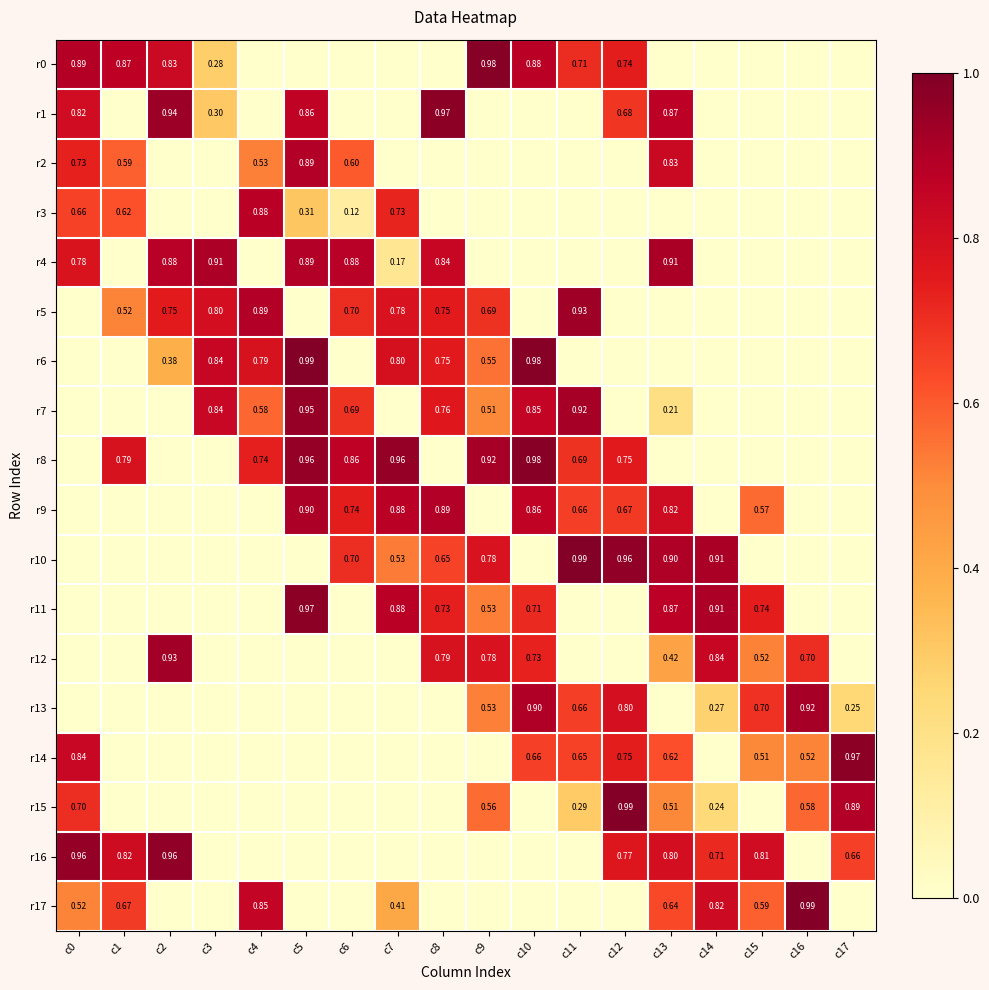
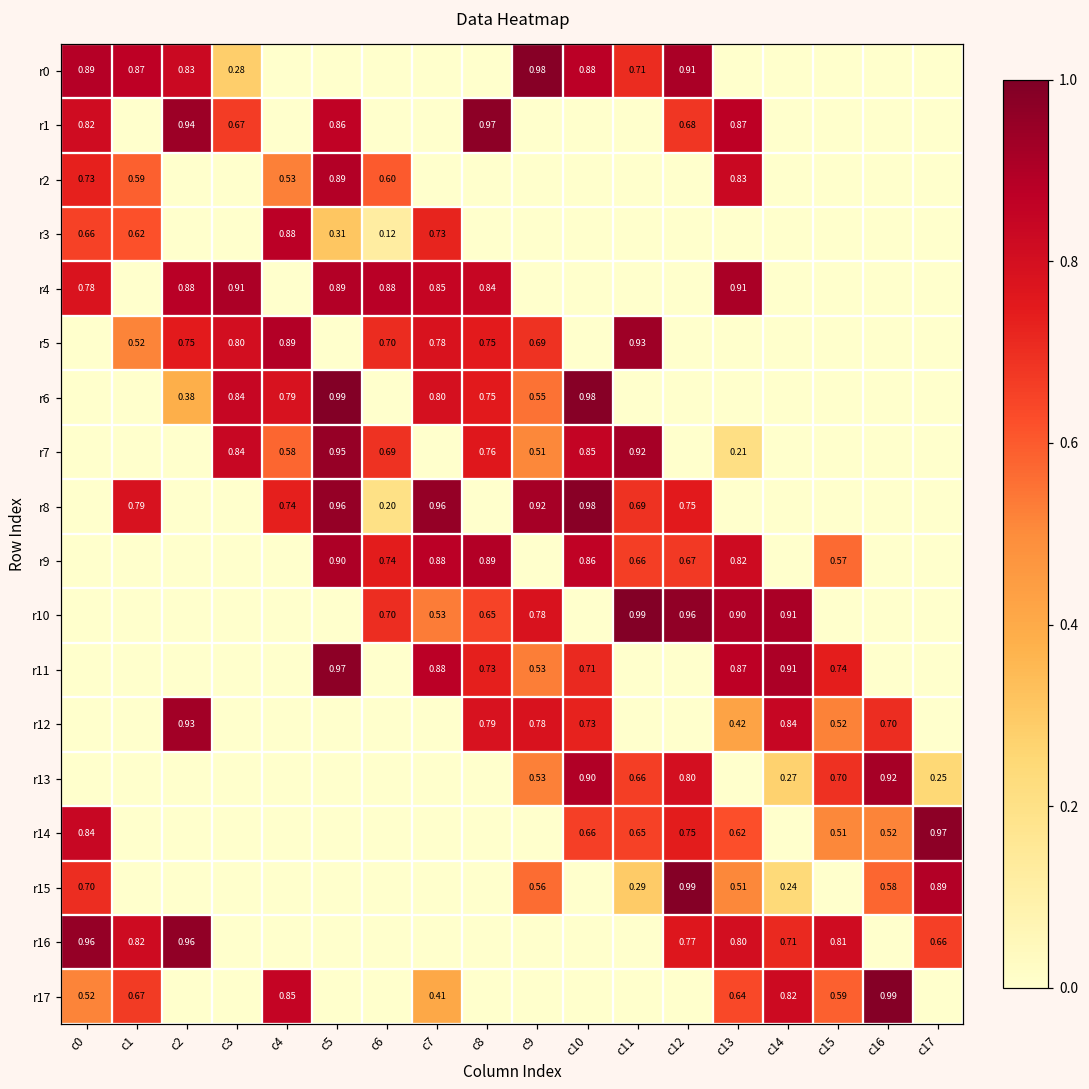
  {
    "r0": {
      "c0": 0.89,
      "c1": 0.87,
      "c2": 0.83,
      "c3": 0.28,
      "c9": 0.98,
      "c10": 0.88,
      "c11": 0.71,
-     "c12": 0.74
+     "c12": 0.91
    },
    "r1": {
      "c0": 0.82,
      "c2": 0.94,
-     "c3": 0.30,
+     "c3": 0.67,
      "c5": 0.86,
      "c8": 0.97,
      "c12": 0.68,
      "c13": 0.87
    },
    "r2": {
      "c0": 0.73,
      "c1": 0.59,
      "c4": 0.53,
      "c5": 0.89,
      "c6": 0.60,
      "c13": 0.83
    },
    "r3": {
      "c0": 0.66,
      "c1": 0.62,
      "c4": 0.88,
      "c5": 0.31,
      "c6": 0.12,
      "c7": 0.73
    },
    "r4": {
      "c0": 0.78,
      "c2": 0.88,
      "c3": 0.91,
      "c5": 0.89,
      "c6": 0.88,
-     "c7": 0.17,
+     "c7": 0.85,
      "c8": 0.84,
      "c13": 0.91
    },
    "r5": {
      "c1": 0.52,
      "c2": 0.75,
      "c3": 0.80,
      "c4": 0.89,
      "c6": 0.70,
      "c7": 0.78,
      "c8": 0.75,
      "c9": 0.69,
      "c11": 0.93
    },
    "r6": {
      "c2": 0.38,
      "c3": 0.84,
      "c4": 0.79,
      "c5": 0.99,
      "c7": 0.80,
      "c8": 0.75,
      "c9": 0.55,
      "c10": 0.98
    },
    "r7": {
      "c3": 0.84,
      "c4": 0.58,
      "c5": 0.95,
      "c6": 0.69,
      "c8": 0.76,
      "c9": 0.51,
      "c10": 0.85,
      "c11": 0.92,
      "c13": 0.21
    },
    "r8": {
      "c1": 0.79,
      "c4": 0.74,
      "c5": 0.96,
-     "c6": 0.86,
+     "c6": 0.20,
      "c7": 0.96,
      "c9": 0.92,
      "c10": 0.98,
      "c11": 0.69,
      "c12": 0.75
    },
    "r9": {
      "c5": 0.90,
      "c6": 0.74,
      "c7": 0.88,
      "c8": 0.89,
      "c10": 0.86,
      "c11": 0.66,
      "c12": 0.67,
      "c13": 0.82,
      "c15": 0.57
    },
    "r10": {
      "c6": 0.70,
      "c7": 0.53,
      "c8": 0.65,
      "c9": 0.78,
      "c11": 0.99,
      "c12": 0.96,
      "c13": 0.90,
      "c14": 0.91
    },
    "r11": {
      "c5": 0.97,
      "c7": 0.88,
      "c8": 0.73,
      "c9": 0.53,
      "c10": 0.71,
      "c13": 0.87,
      "c14": 0.91,
      "c15": 0.74
    },
    "r12": {
      "c2": 0.93,
      "c8": 0.79,
      "c9": 0.78,
      "c10": 0.73,
      "c13": 0.42,
      "c14": 0.84,
      "c15": 0.52,
      "c16": 0.70
    },
    "r13": {
      "c9": 0.53,
      "c10": 0.90,
      "c11": 0.66,
      "c12": 0.80,
      "c14": 0.27,
      "c15": 0.70,
      "c16": 0.92,
      "c17": 0.25
    },
    "r14": {
      "c0": 0.84,
      "c10": 0.66,
      "c11": 0.65,
      "c12": 0.75,
      "c13": 0.62,
      "c15": 0.51,
      "c16": 0.52,
      "c17": 0.97
    },
    "r15": {
      "c0": 0.70,
      "c9": 0.56,
      "c11": 0.29,
      "c12": 0.99,
      "c13": 0.51,
      "c14": 0.24,
      "c16": 0.58,
      "c17": 0.89
    },
    "r16": {
      "c0": 0.96,
      "c1": 0.82,
      "c2": 0.96,
      "c12": 0.77,
      "c13": 0.80,
      "c14": 0.71,
      "c15": 0.81,
      "c17": 0.66
    },
    "r17": {
      "c0": 0.52,
      "c1": 0.67,
      "c4": 0.85,
      "c7": 0.41,
      "c13": 0.64,
      "c14": 0.82,
      "c15": 0.59,
      "c16": 0.99
    }
  }
